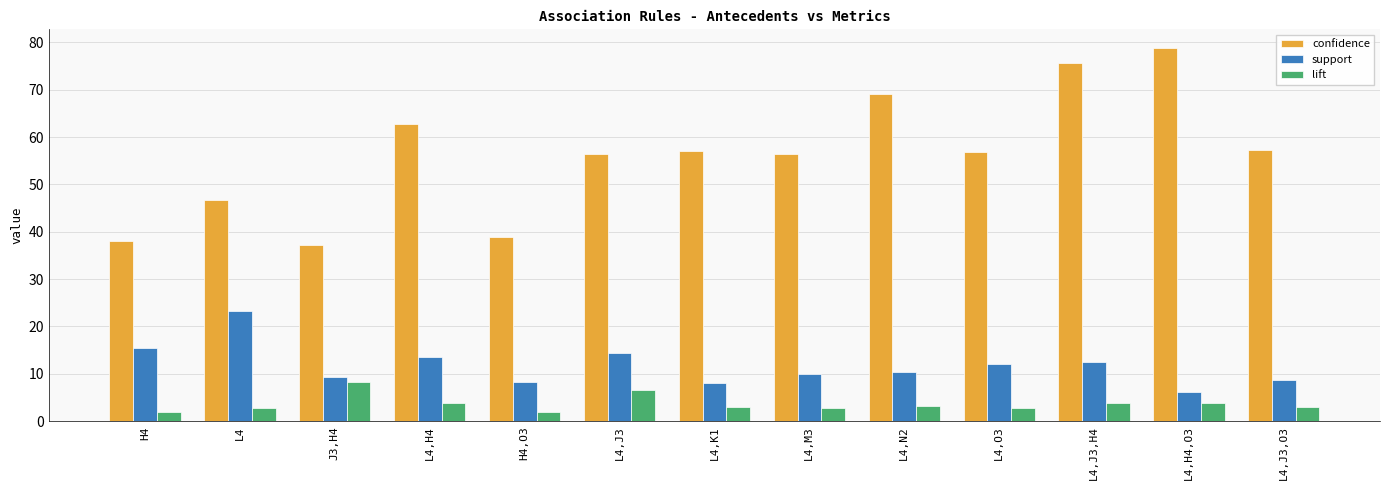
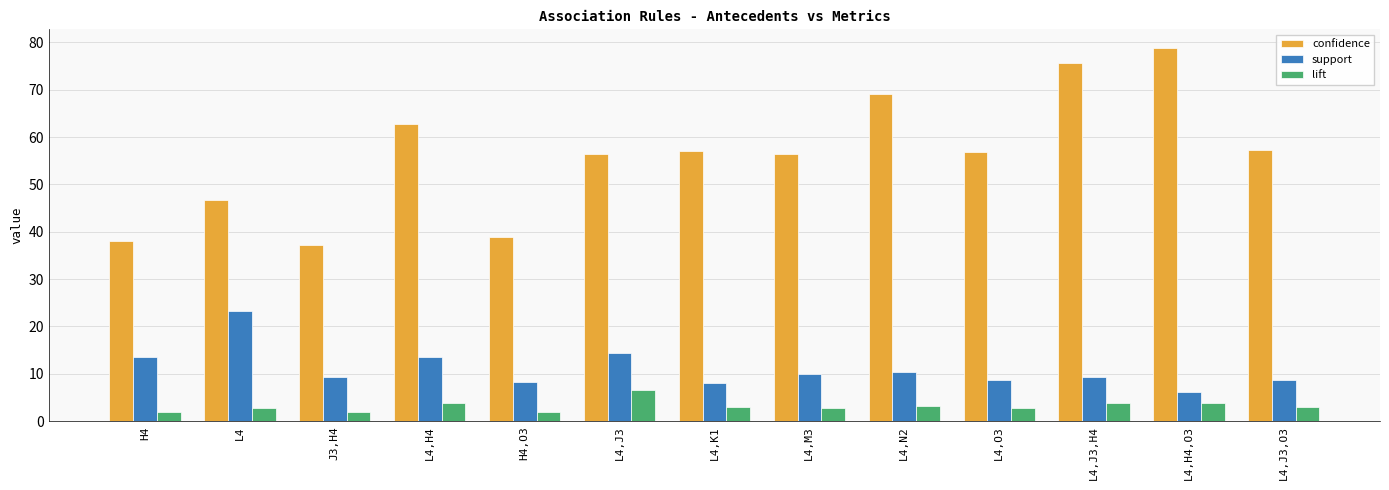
  {
    "confidence": {
      "H4": 38,
      "L4": 47,
      "J3,H4": 37,
      "L4,H4": 63,
      "H4,O3": 39,
      "L4,J3": 57,
      "L4,K1": 57,
      "L4,M3": 57,
      "L4,N2": 69,
      "L4,O3": 57,
      "L4,J3,H4": 76,
      "L4,H4,O3": 79,
      "L4,J3,O3": 57
    },
    "support": {
-     "H4": 15,
+     "H4": 14,
      "L4": 23,
      "J3,H4": 9,
      "L4,H4": 14,
      "H4,O3": 8,
      "L4,J3": 14,
      "L4,K1": 8,
      "L4,M3": 10,
      "L4,N2": 10,
-     "L4,O3": 12,
-     "L4,J3,H4": 13,
+     "L4,O3": 9,
+     "L4,J3,H4": 9,
      "L4,H4,O3": 6,
      "L4,J3,O3": 9
    },
    "lift": {
      "H4": 2,
      "L4": 3,
-     "J3,H4": 8,
+     "J3,H4": 2,
      "L4,H4": 4,
      "H4,O3": 2,
      "L4,J3": 7,
      "L4,K1": 3,
      "L4,M3": 3,
      "L4,N2": 3,
      "L4,O3": 3,
      "L4,J3,H4": 4,
      "L4,H4,O3": 4,
      "L4,J3,O3": 3
    }
  }
